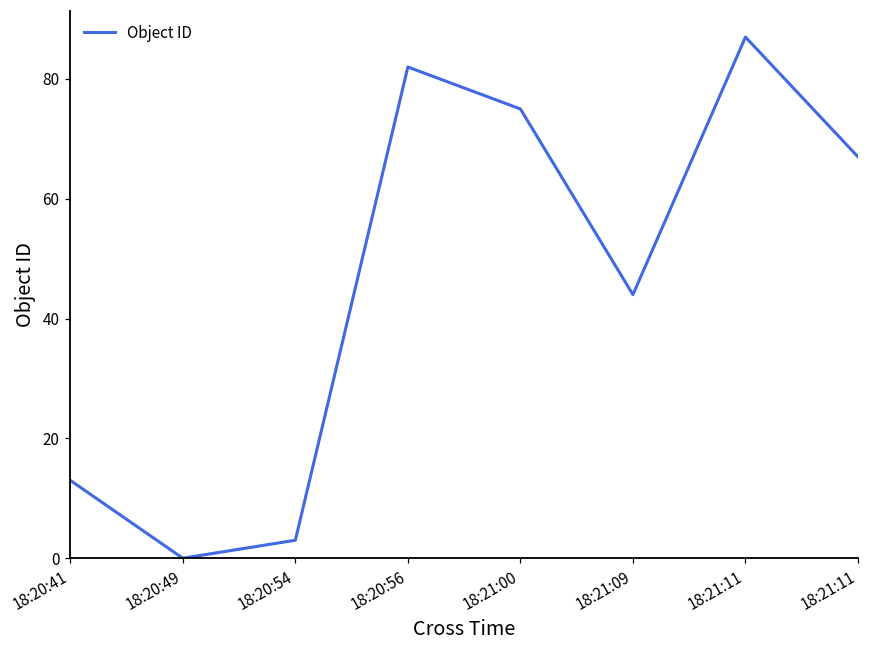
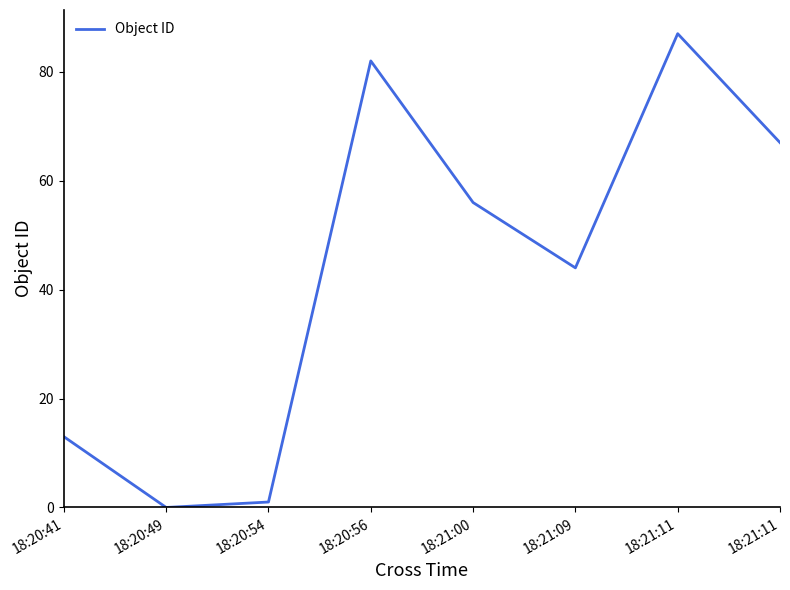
  {
    "18:20:41": 13,
    "18:20:49": 0,
-   "18:20:54": 3,
+   "18:20:54": 1,
    "18:20:56": 82,
-   "18:21:00": 75,
+   "18:21:00": 56,
    "18:21:09": 44
  }
